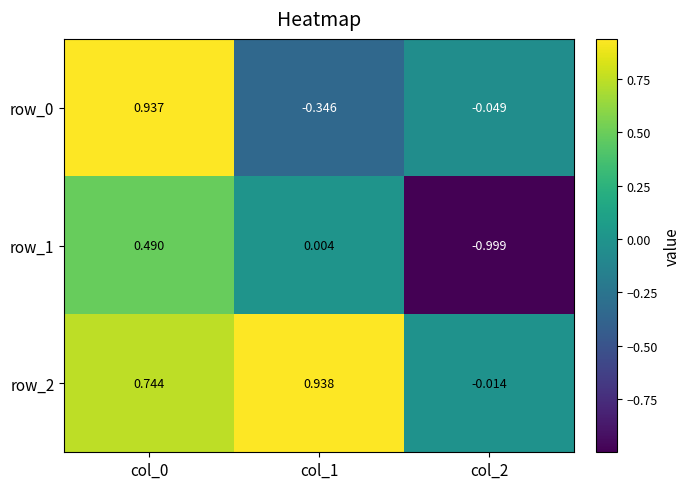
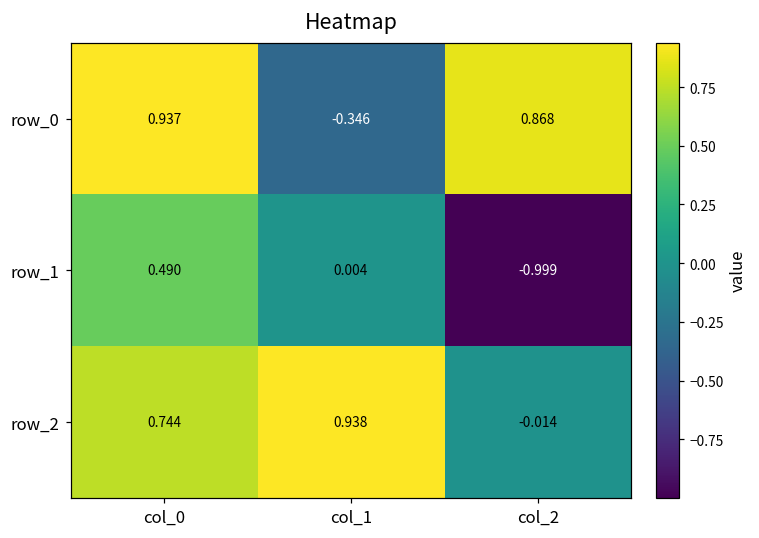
  {
    "row_0": {
      "col_0": 0.937,
      "col_1": -0.346,
-     "col_2": -0.049
+     "col_2": 0.868
    },
    "row_1": {
      "col_0": 0.490,
      "col_1": 0.004,
      "col_2": -0.999
    },
    "row_2": {
      "col_0": 0.744,
      "col_1": 0.938,
      "col_2": -0.014
    }
  }
